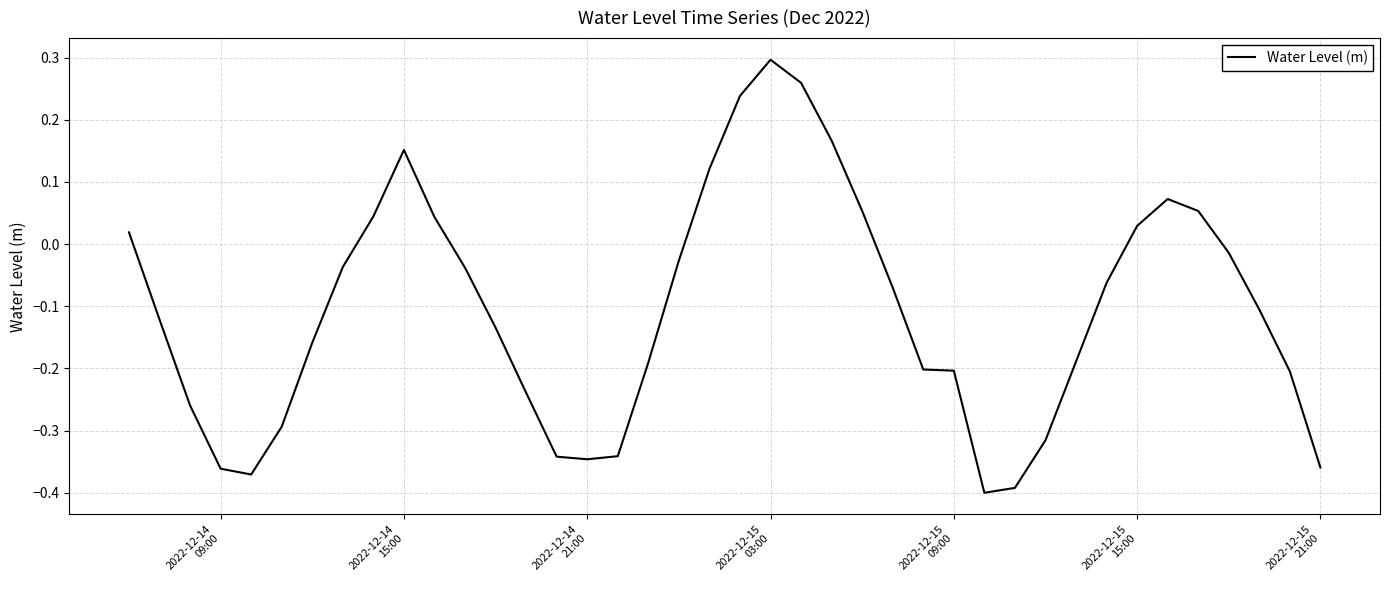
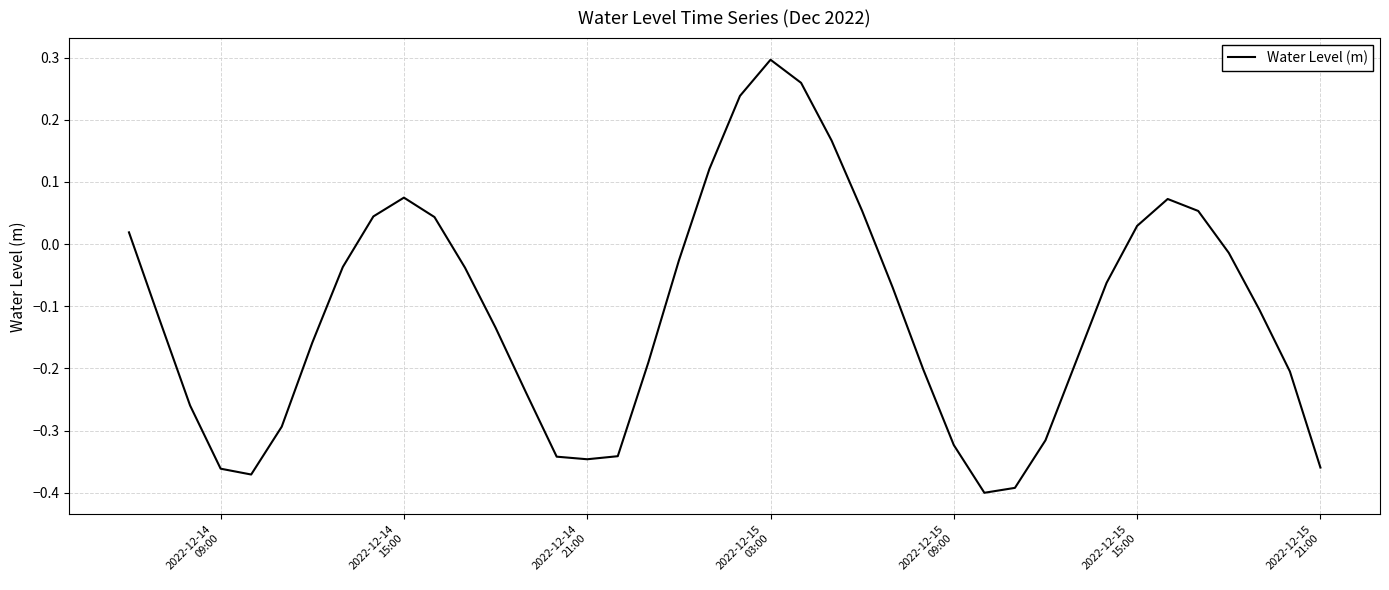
  {
    "2022-12-14 09:00": -0.36,
-   "2022-12-14 15:00": 0.15,
+   "2022-12-14 15:00": 0.07,
    "2022-12-14 21:00": -0.35,
    "2022-12-15 03:00": 0.30,
-   "2022-12-15 09:00": -0.20,
+   "2022-12-15 09:00": -0.32,
    "2022-12-15 15:00": 0.03,
    "2022-12-15 21:00": -0.36
  }
